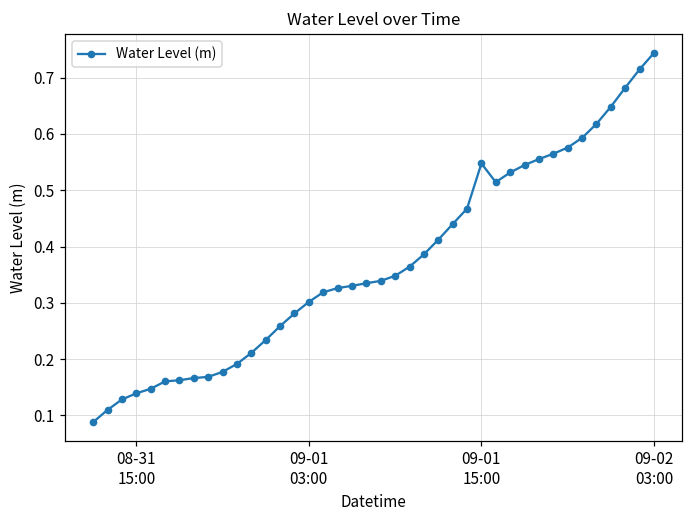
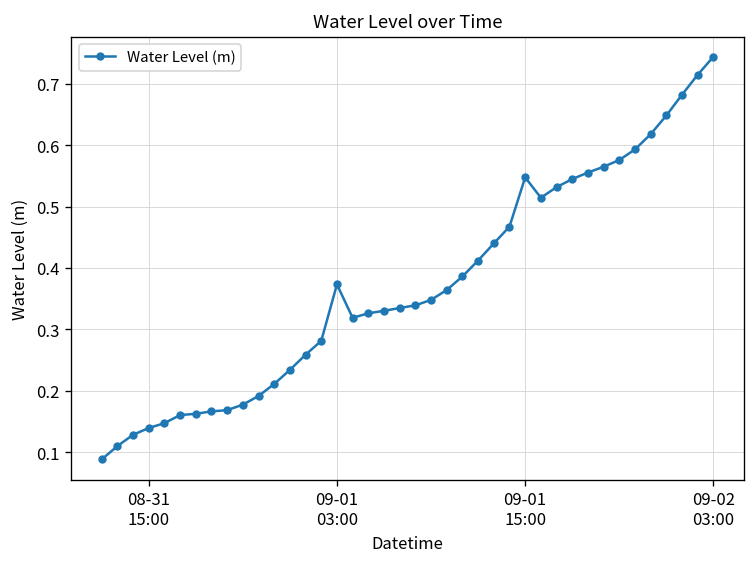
  {
    "08-31 15:00": 0.14,
-   "09-01 03:00": 0.30,
+   "09-01 03:00": 0.37,
    "09-01 15:00": 0.55,
    "09-02 03:00": 0.74
  }
